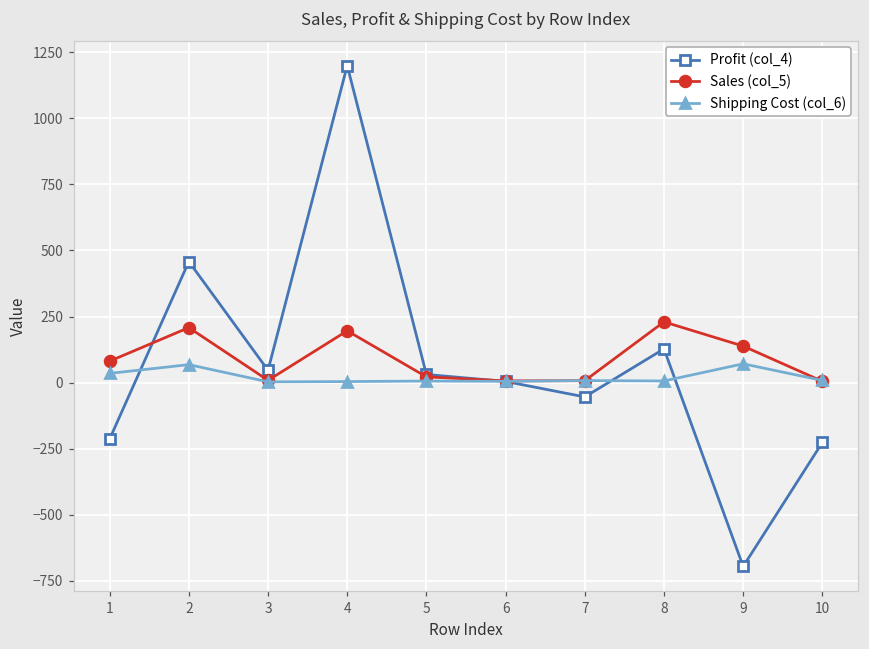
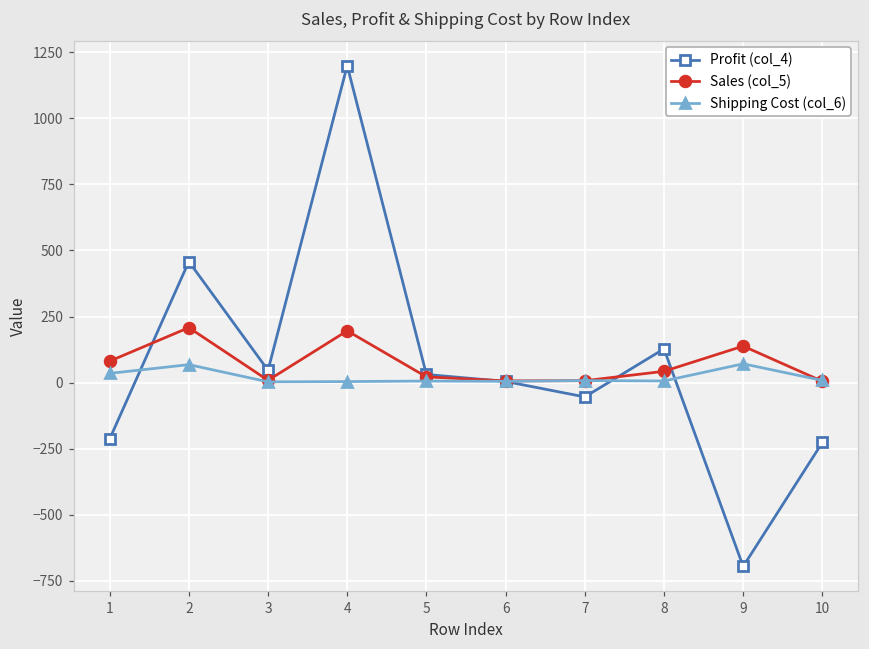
  {
    "Profit (col_4)": {
      "1": -210,
      "2": 460,
      "3": 50,
      "4": 1200,
      "7": -50,
      "8": 130,
      "9": -700,
      "10": -230
    },
    "Sales (col_5)": {
      "1": 80,
      "2": 210,
      "4": 200,
-     "8": 230,
+     "8": 40,
      "9": 140
    },
    "Shipping Cost (col_6)": {
      "1": 40,
      "2": 70,
      "4": 0,
      "5": 10,
      "8": 10,
      "9": 70
    }
  }
